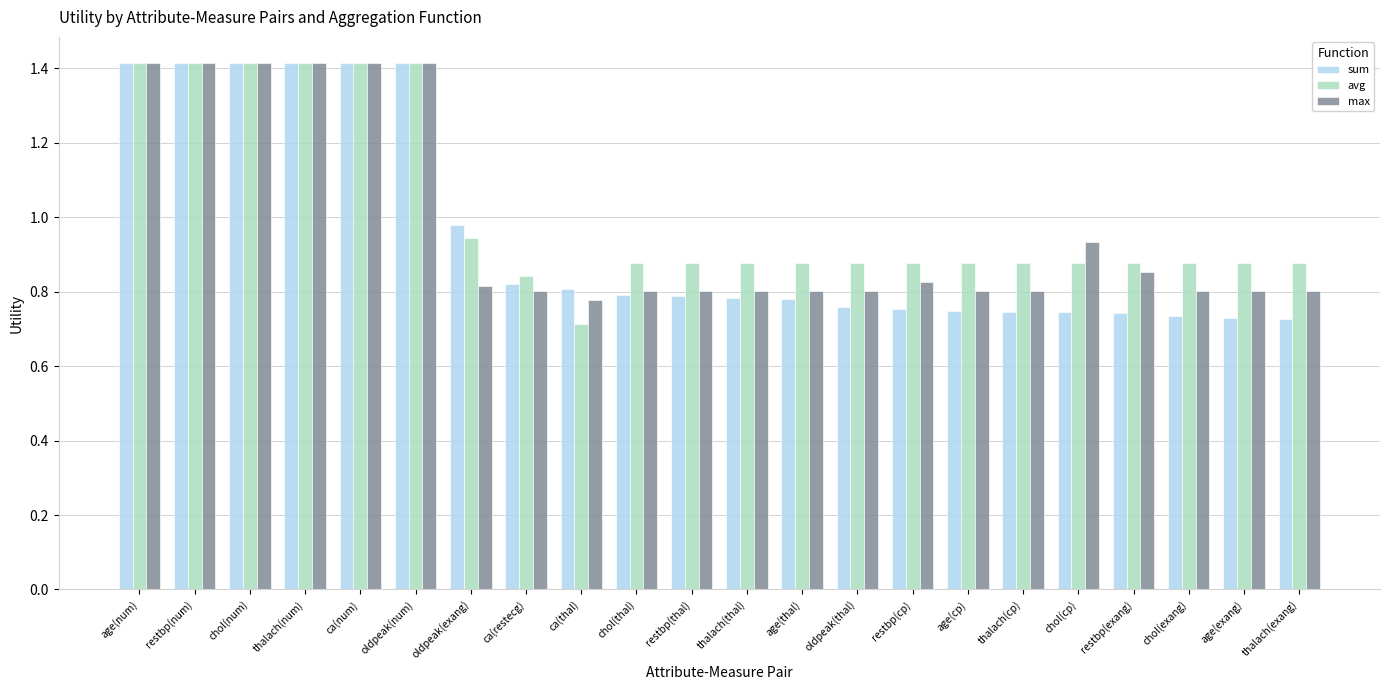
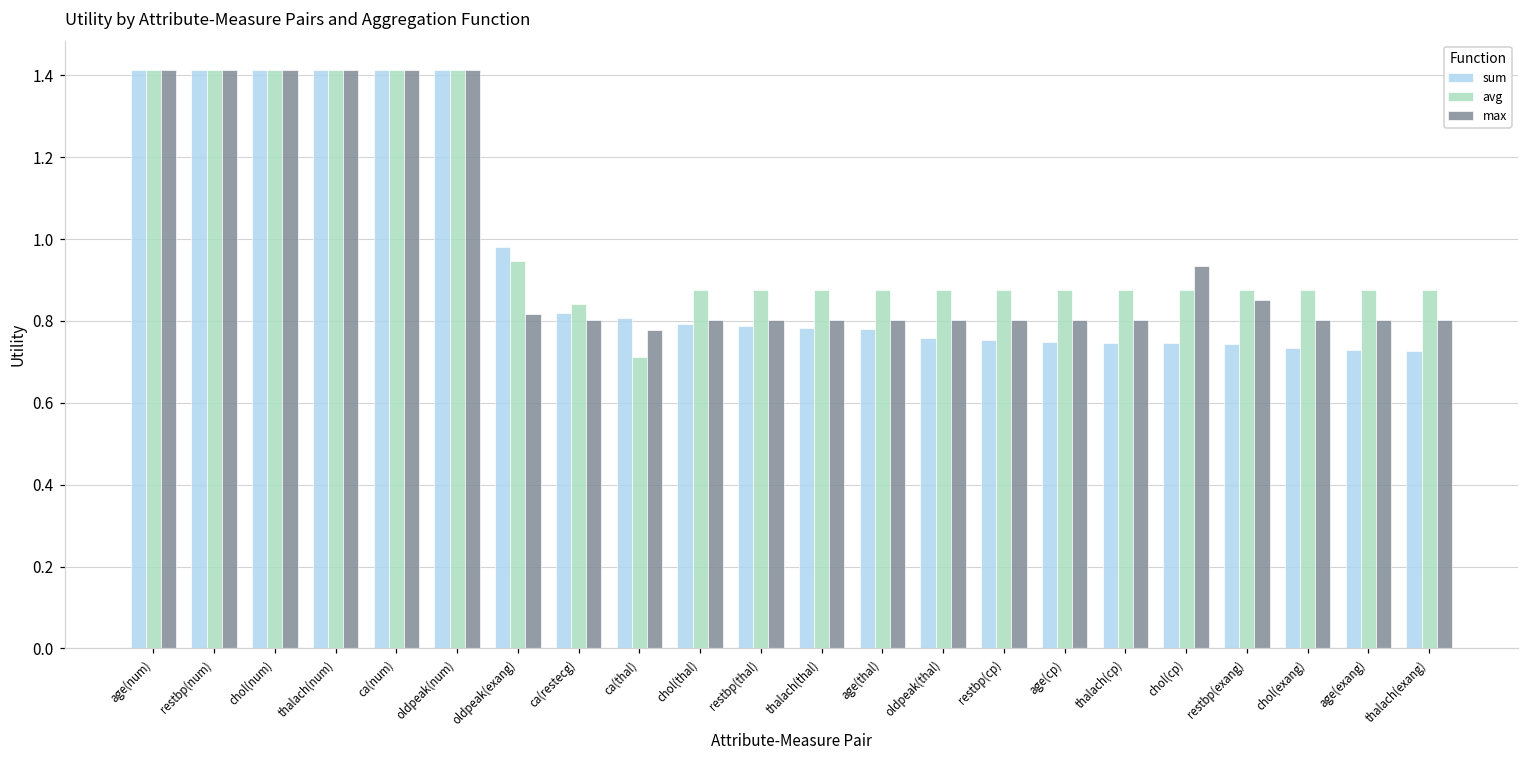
  {
    "max": {
      "age(num)": 1.41,
      "restbp(num)": 1.41,
      "chol(num)": 1.41,
      "thalach(num)": 1.41,
      "ca(num)": 1.41,
      "oldpeak(num)": 1.41,
      "oldpeak(exang)": 0.82,
      "ca(restecg)": 0.80,
      "ca(thal)": 0.78,
      "chol(thal)": 0.80,
      "restbp(thal)": 0.80,
      "thalach(thal)": 0.80,
      "age(thal)": 0.80,
      "oldpeak(thal)": 0.80,
-     "restbp(cp)": 0.83,
+     "restbp(cp)": 0.80,
      "age(cp)": 0.80,
      "thalach(cp)": 0.80,
      "chol(cp)": 0.93,
      "restbp(exang)": 0.85,
      "chol(exang)": 0.80,
      "age(exang)": 0.80,
      "thalach(exang)": 0.80
    }
  }
